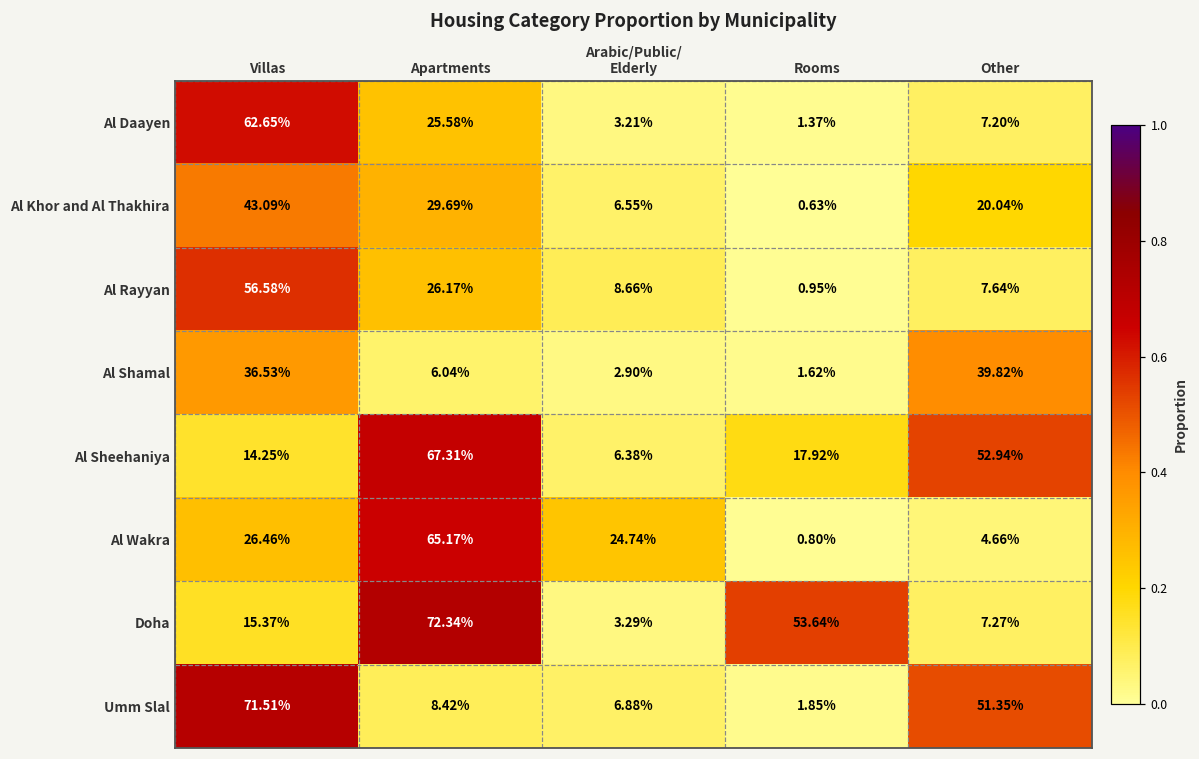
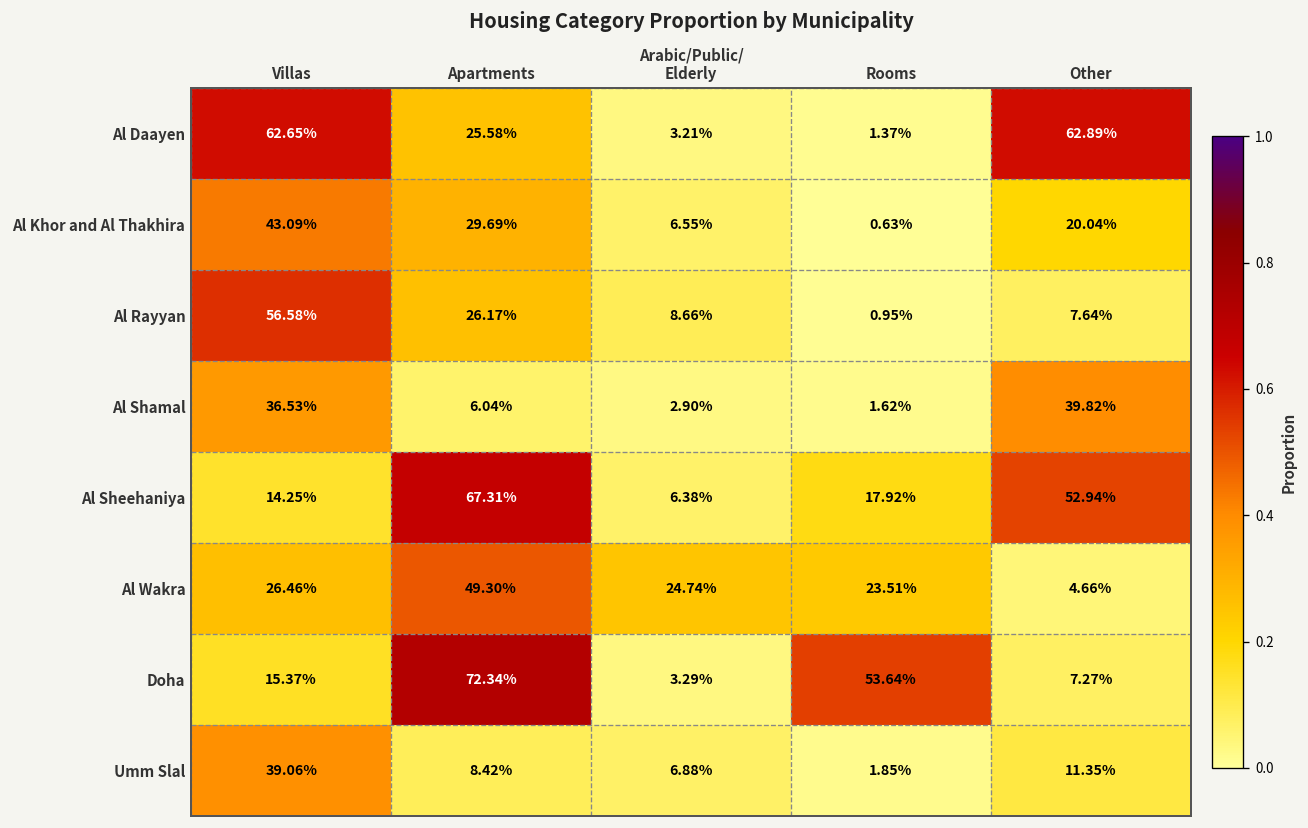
  {
    "Al Daayen": {
      "Villas": "62.65%",
      "Apartments": "25.58%",
      "Arabic/Public/ Elderly": "3.21%",
      "Rooms": "1.37%",
-     "Other": "7.20%"
+     "Other": "62.89%"
    },
    "Al Khor and Al Thakhira": {
      "Villas": "43.09%",
      "Apartments": "29.69%",
      "Arabic/Public/ Elderly": "6.55%",
      "Rooms": "0.63%",
      "Other": "20.04%"
    },
    "Al Rayyan": {
      "Villas": "56.58%",
      "Apartments": "26.17%",
      "Arabic/Public/ Elderly": "8.66%",
      "Rooms": "0.95%",
      "Other": "7.64%"
    },
    "Al Shamal": {
      "Villas": "36.53%",
      "Apartments": "6.04%",
      "Arabic/Public/ Elderly": "2.90%",
      "Rooms": "1.62%",
      "Other": "39.82%"
    },
    "Al Sheehaniya": {
      "Villas": "14.25%",
      "Apartments": "67.31%",
      "Arabic/Public/ Elderly": "6.38%",
      "Rooms": "17.92%",
      "Other": "52.94%"
    },
    "Al Wakra": {
      "Villas": "26.46%",
-     "Apartments": "65.17%",
+     "Apartments": "49.30%",
      "Arabic/Public/ Elderly": "24.74%",
-     "Rooms": "0.80%",
+     "Rooms": "23.51%",
      "Other": "4.66%"
    },
    "Doha": {
      "Villas": "15.37%",
      "Apartments": "72.34%",
      "Arabic/Public/ Elderly": "3.29%",
      "Rooms": "53.64%",
      "Other": "7.27%"
    },
    "Umm Slal": {
-     "Villas": "71.51%",
+     "Villas": "39.06%",
      "Apartments": "8.42%",
      "Arabic/Public/ Elderly": "6.88%",
      "Rooms": "1.85%",
-     "Other": "51.35%"
+     "Other": "11.35%"
    }
  }
